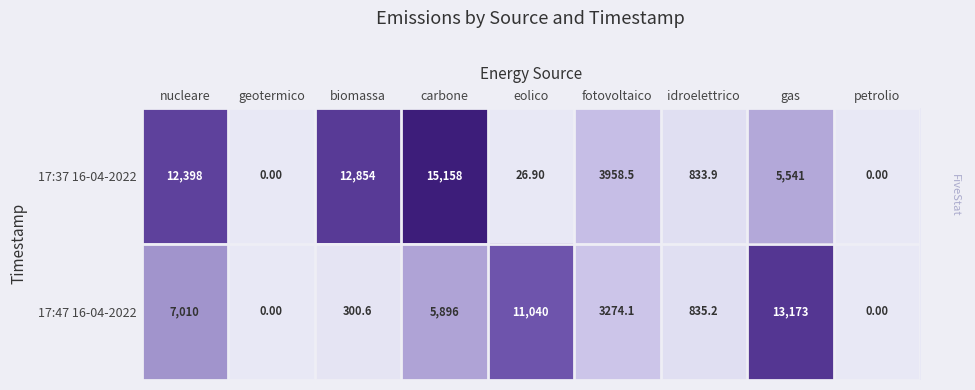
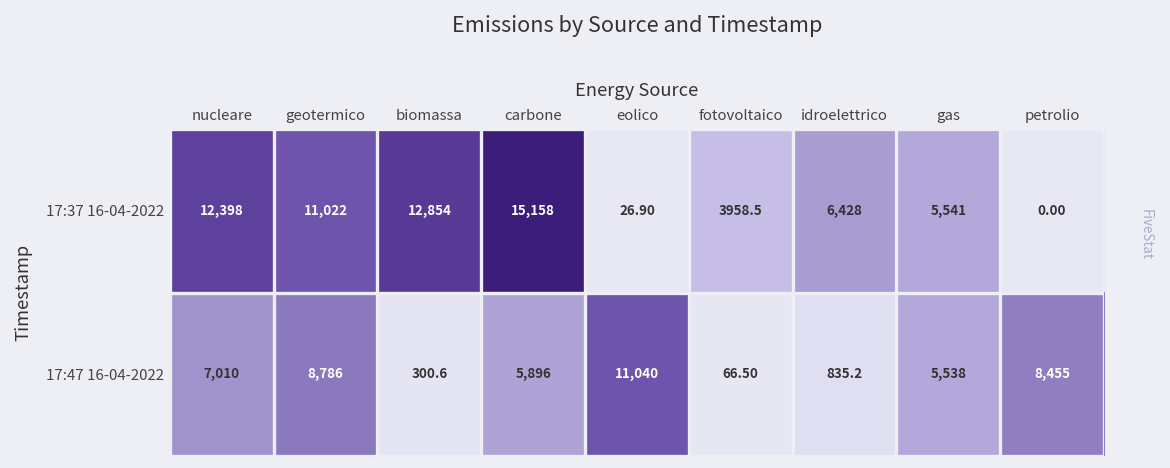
  {
    "17:37 16-04-2022": {
      "nucleare": "12,398",
-     "geotermico": "0.00",
+     "geotermico": "11,022",
      "biomassa": "12,854",
      "carbone": "15,158",
      "eolico": "26.90",
      "fotovoltaico": "3958.5",
-     "idroelettrico": "833.9",
+     "idroelettrico": "6,428",
      "gas": "5,541",
      "petrolio": "0.00"
    },
    "17:47 16-04-2022": {
      "nucleare": "7,010",
-     "geotermico": "0.00",
+     "geotermico": "8,786",
      "biomassa": "300.6",
      "carbone": "5,896",
      "eolico": "11,040",
-     "fotovoltaico": "3274.1",
+     "fotovoltaico": "66.50",
      "idroelettrico": "835.2",
-     "gas": "13,173",
-     "petrolio": "0.00"
+     "gas": "5,538",
+     "petrolio": "8,455"
    }
  }
